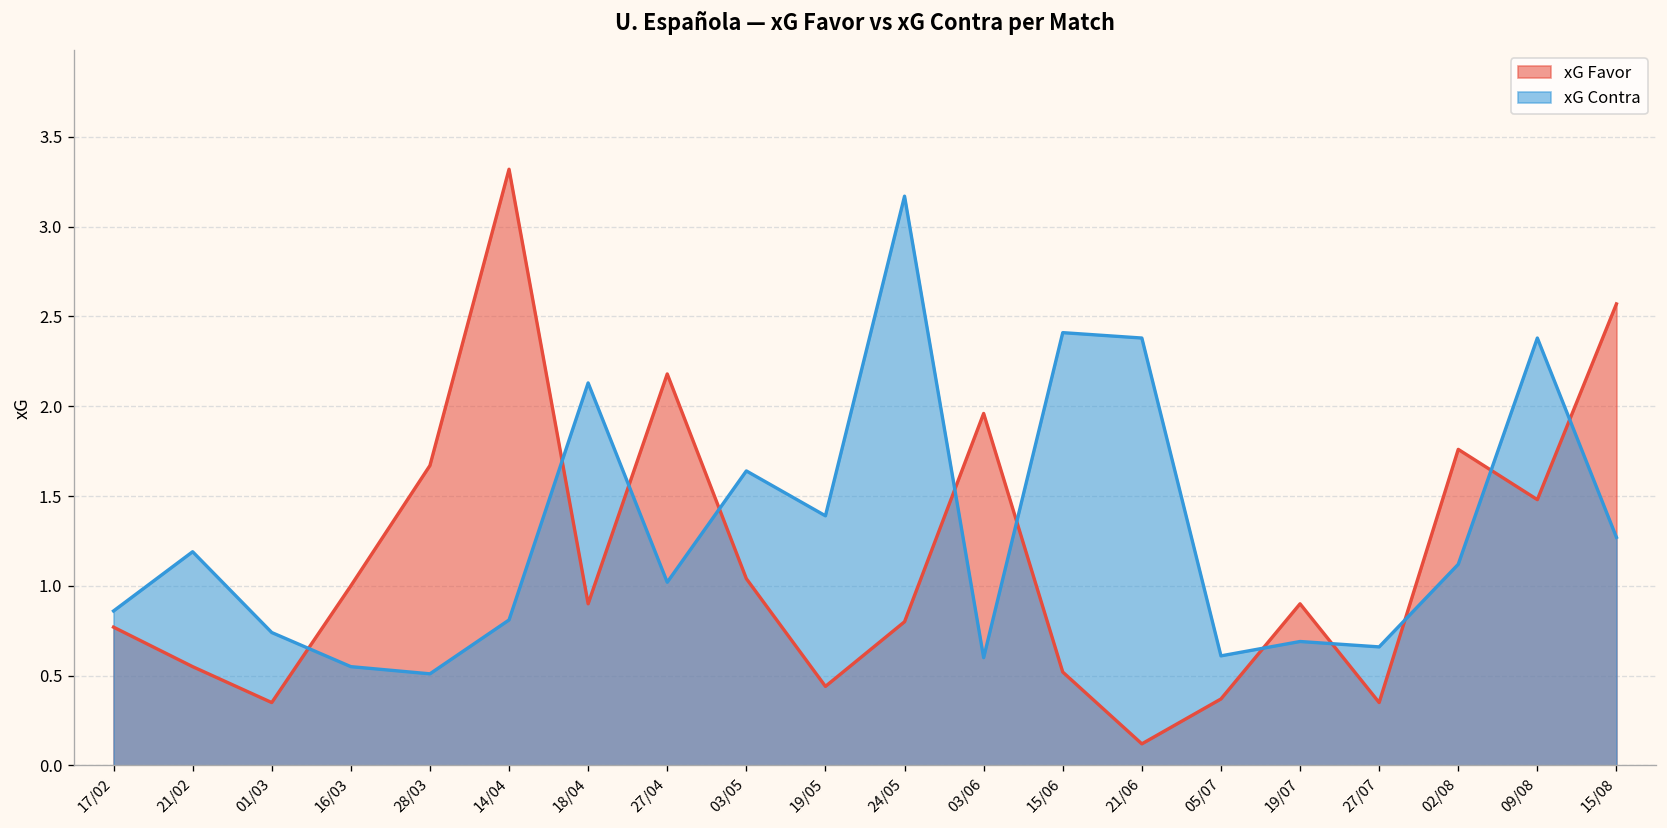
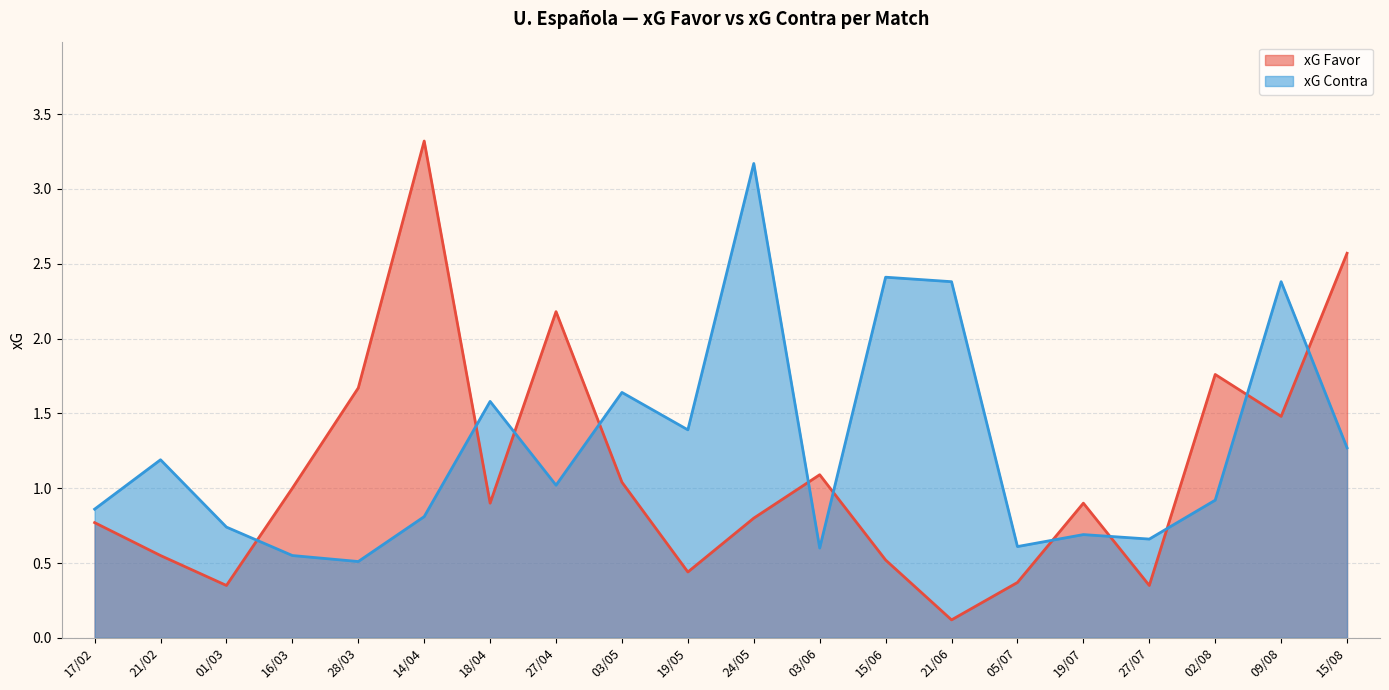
  {
    "xG Favor": {
      "17/02": 0.77,
      "21/02": 0.55,
      "01/03": 0.35,
      "16/03": 1.00,
      "28/03": 1.67,
      "14/04": 3.32,
      "18/04": 0.90,
      "27/04": 2.18,
      "03/05": 1.04,
      "19/05": 0.44,
      "24/05": 0.80,
-     "03/06": 1.96,
+     "03/06": 1.09,
      "15/06": 0.52,
      "21/06": 0.12,
      "05/07": 0.37,
      "19/07": 0.90,
      "27/07": 0.35,
      "02/08": 1.76,
      "09/08": 1.48,
      "15/08": 2.57
    },
    "xG Contra": {
      "17/02": 0.86,
      "21/02": 1.19,
      "01/03": 0.74,
      "16/03": 0.55,
      "28/03": 0.51,
      "14/04": 0.81,
-     "18/04": 2.13,
+     "18/04": 1.58,
      "27/04": 1.02,
      "03/05": 1.64,
      "19/05": 1.39,
      "24/05": 3.17,
      "03/06": 0.60,
      "15/06": 2.41,
      "21/06": 2.38,
      "05/07": 0.61,
      "19/07": 0.69,
      "27/07": 0.66,
-     "02/08": 1.12,
+     "02/08": 0.92,
      "09/08": 2.38,
      "15/08": 1.27
    }
  }
